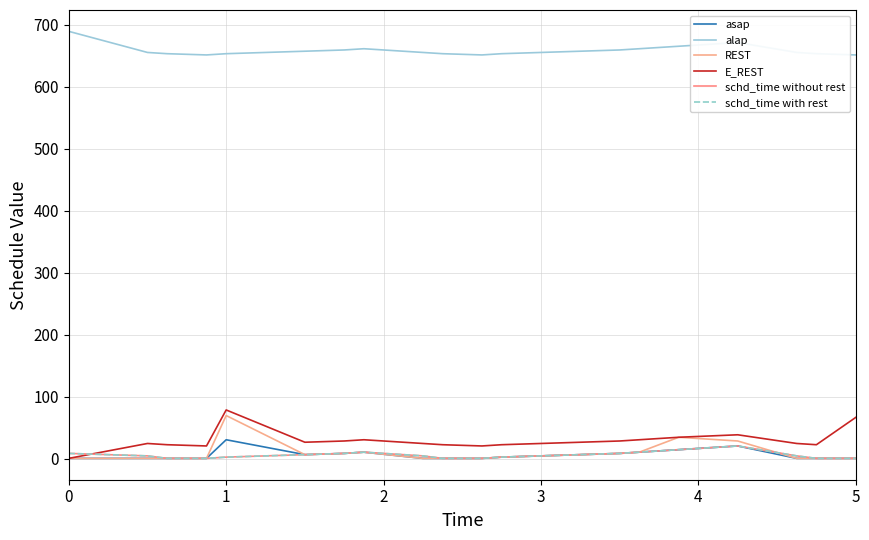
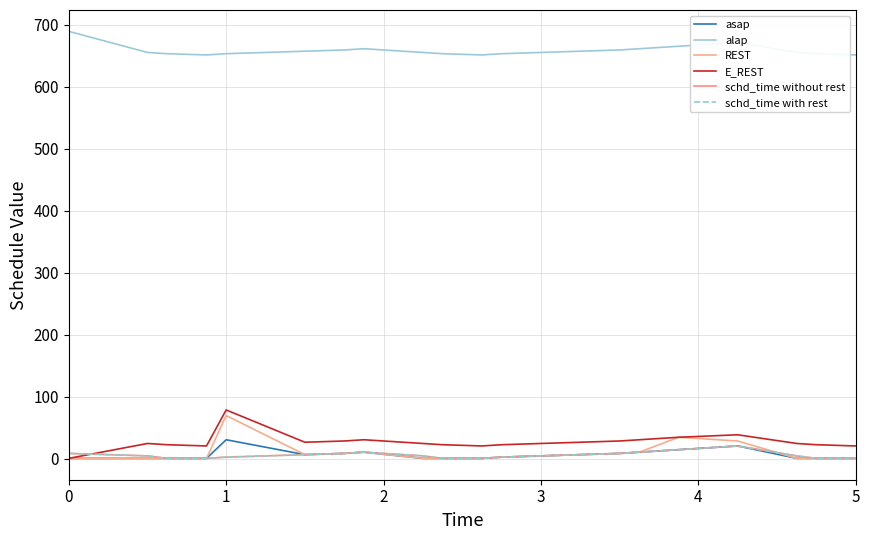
  {
    "asap": {
      "1": 30
    },
    "REST": {
      "1": 70
    },
    "E_REST": {
      "1": 80,
-     "5": 70
+     "5": 20
    }
  }
